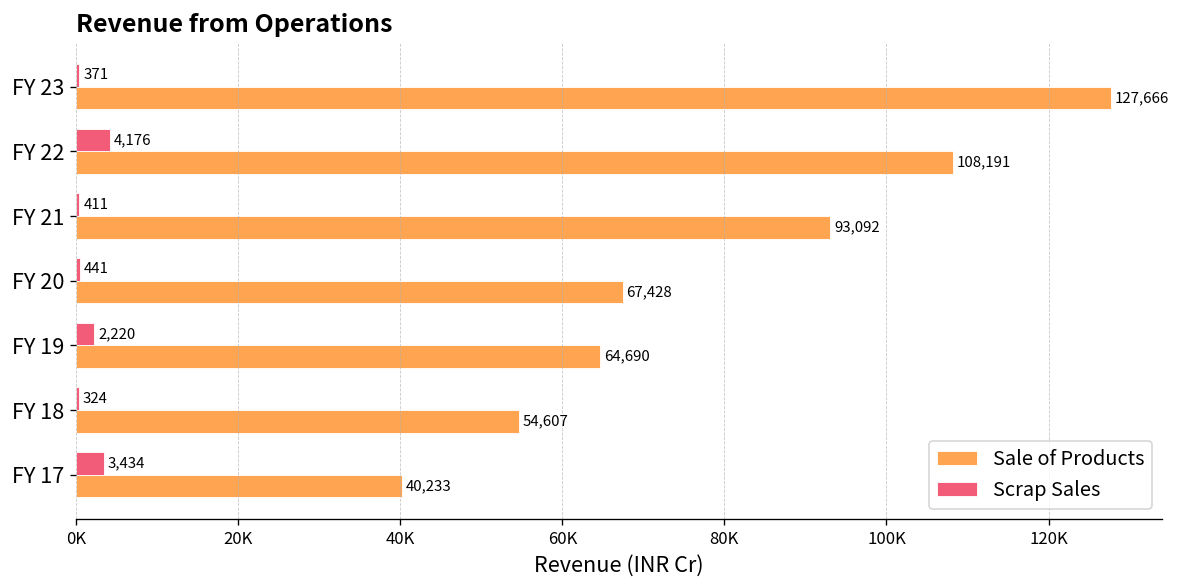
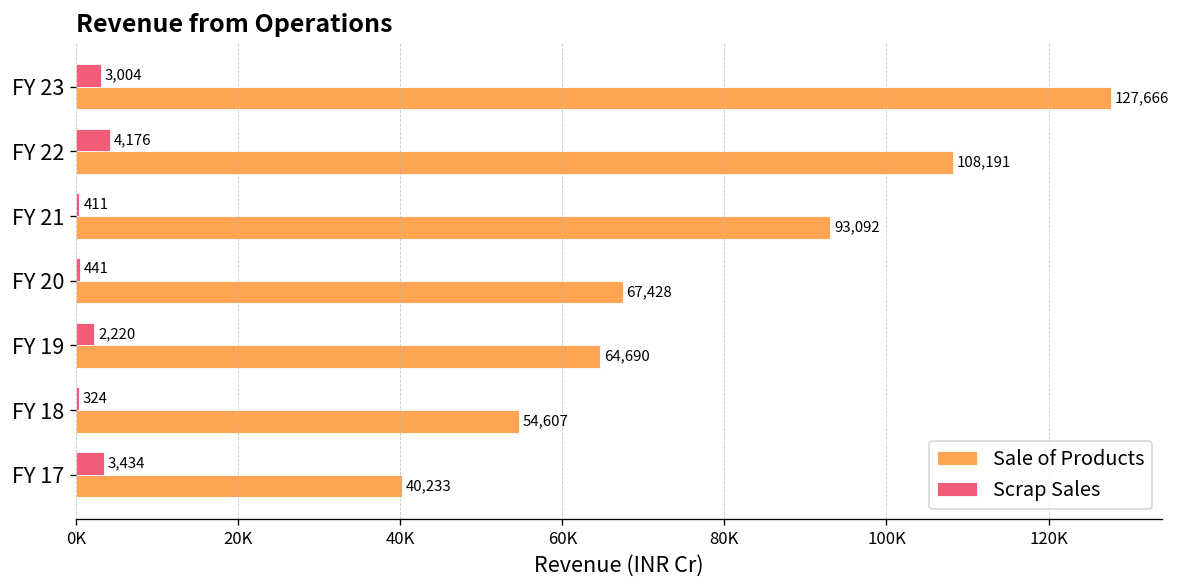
  {
    "Sale of Products": {
      "FY 23": "127,666",
      "FY 22": "108,191",
      "FY 21": "93,092",
      "FY 20": "67,428",
      "FY 19": "64,690",
      "FY 18": "54,607",
      "FY 17": "40,233"
    },
    "Scrap Sales": {
-     "FY 23": "371",
+     "FY 23": "3,004",
      "FY 22": "4,176",
      "FY 21": "411",
      "FY 20": "441",
      "FY 19": "2,220",
      "FY 18": "324",
      "FY 17": "3,434"
    }
  }
